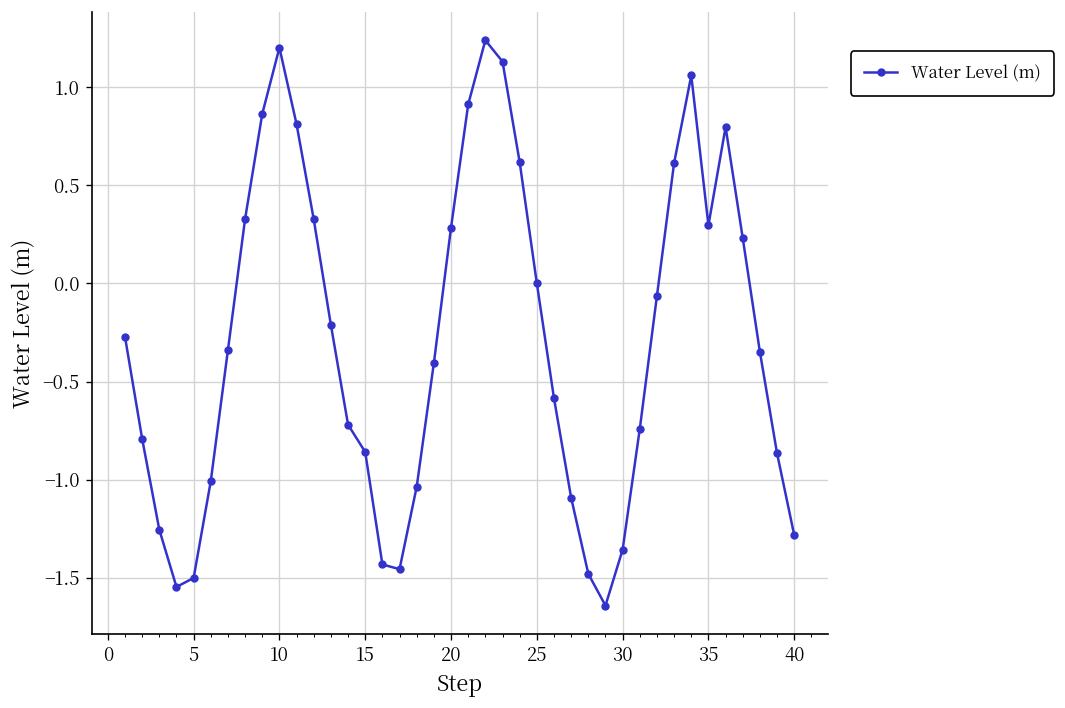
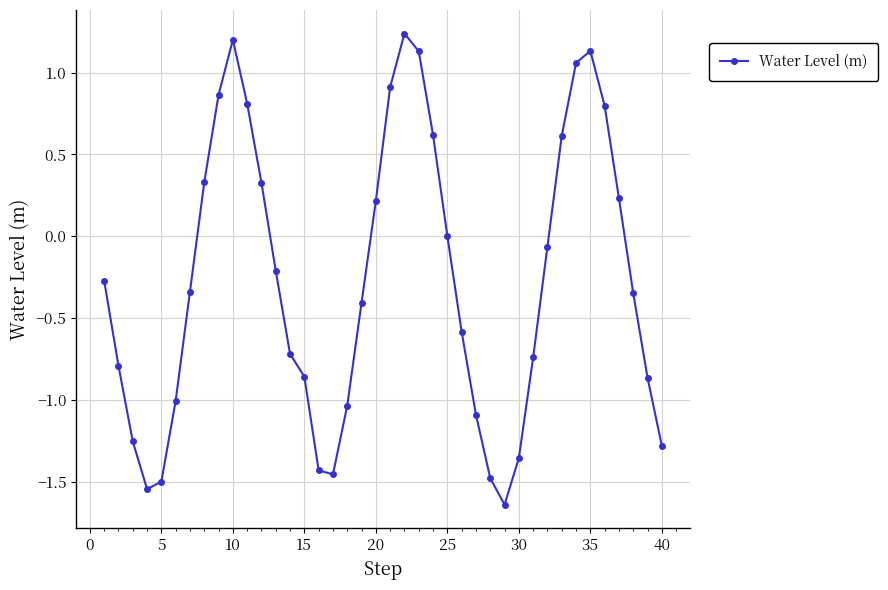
  {
    "5": -1.50,
    "10": 1.20,
    "15": -0.86,
-   "20": 0.28,
+   "20": 0.22,
    "25": 0.00,
    "30": -1.36,
-   "35": 0.30,
+   "35": 1.13,
    "40": -1.28
  }
